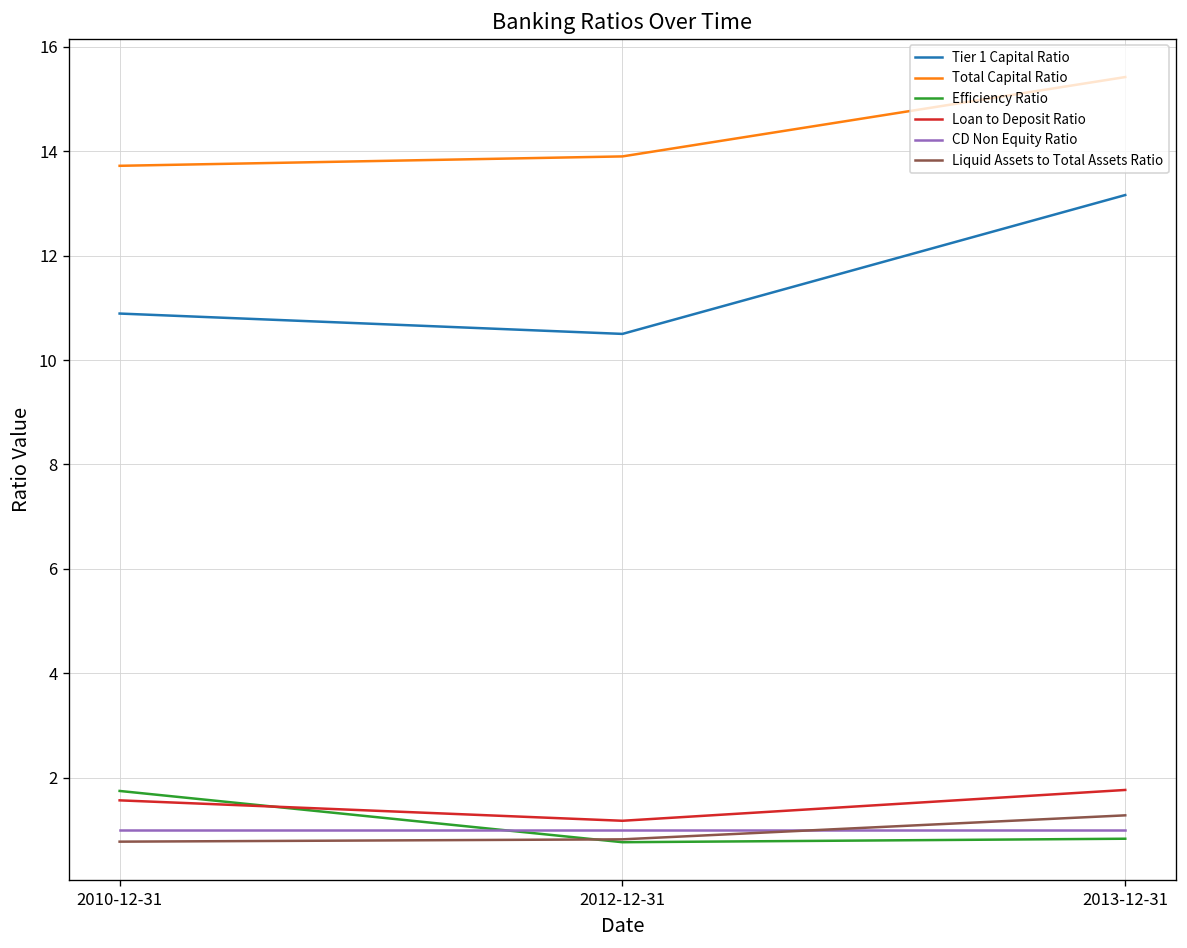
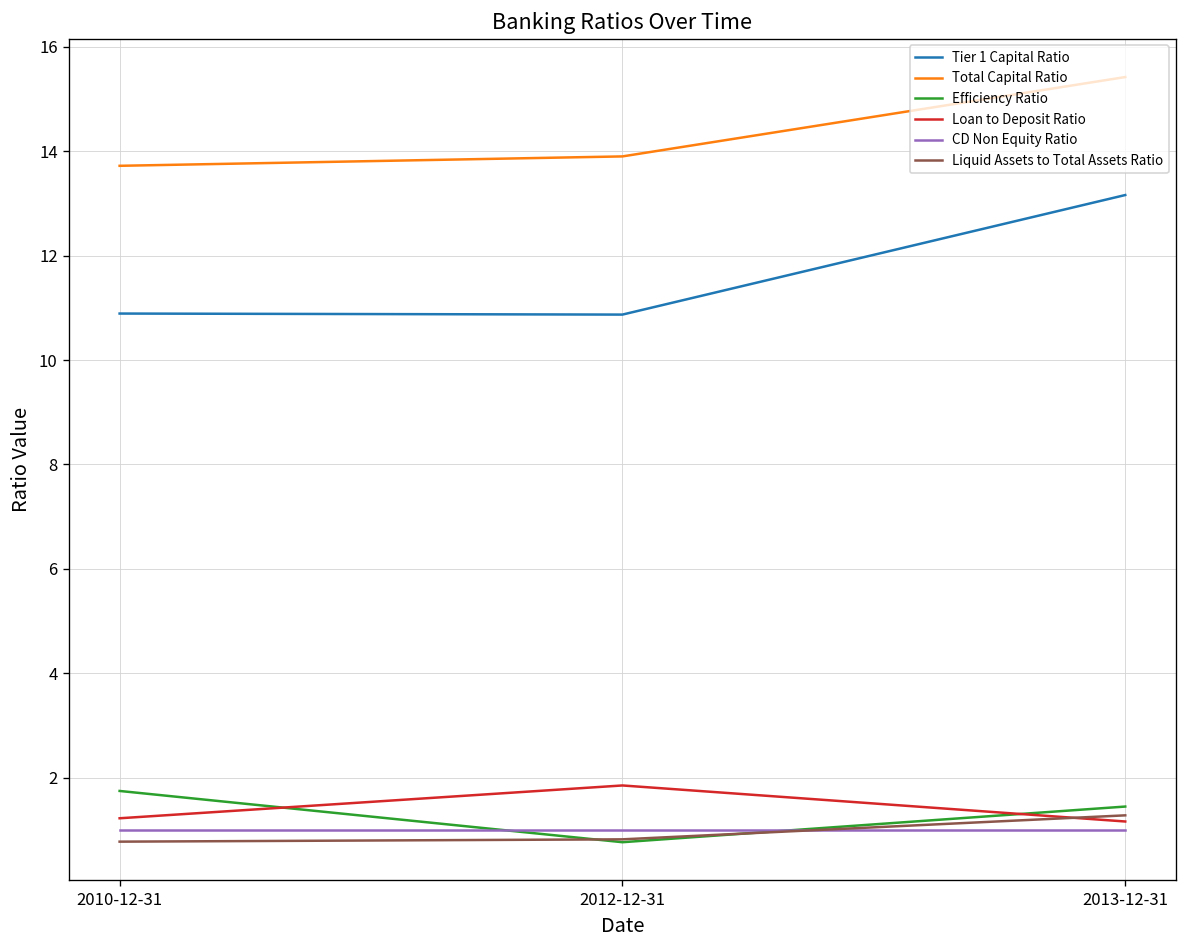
  {
    "Tier 1 Capital Ratio": {
      "2010-12-31": 10.9,
-     "2012-12-31": 10.5,
+     "2012-12-31": 10.9,
      "2013-12-31": 13.2
    },
    "Total Capital Ratio": {
      "2010-12-31": 13.7,
      "2012-12-31": 13.9
    },
    "Efficiency Ratio": {
      "2010-12-31": 1.7,
-     "2013-12-31": 0.8
+     "2013-12-31": 1.4
    },
    "Loan to Deposit Ratio": {
-     "2010-12-31": 1.6,
-     "2012-12-31": 1.2,
-     "2013-12-31": 1.8
+     "2010-12-31": 1.2,
+     "2012-12-31": 1.9,
+     "2013-12-31": 1.2
    },
    "CD Non Equity Ratio": {
      "2010-12-31": 1.0,
      "2012-12-31": 1.0,
      "2013-12-31": 1.0
    },
    "Liquid Assets to Total Assets Ratio": {
      "2010-12-31": 0.8,
      "2013-12-31": 1.3
    }
  }
